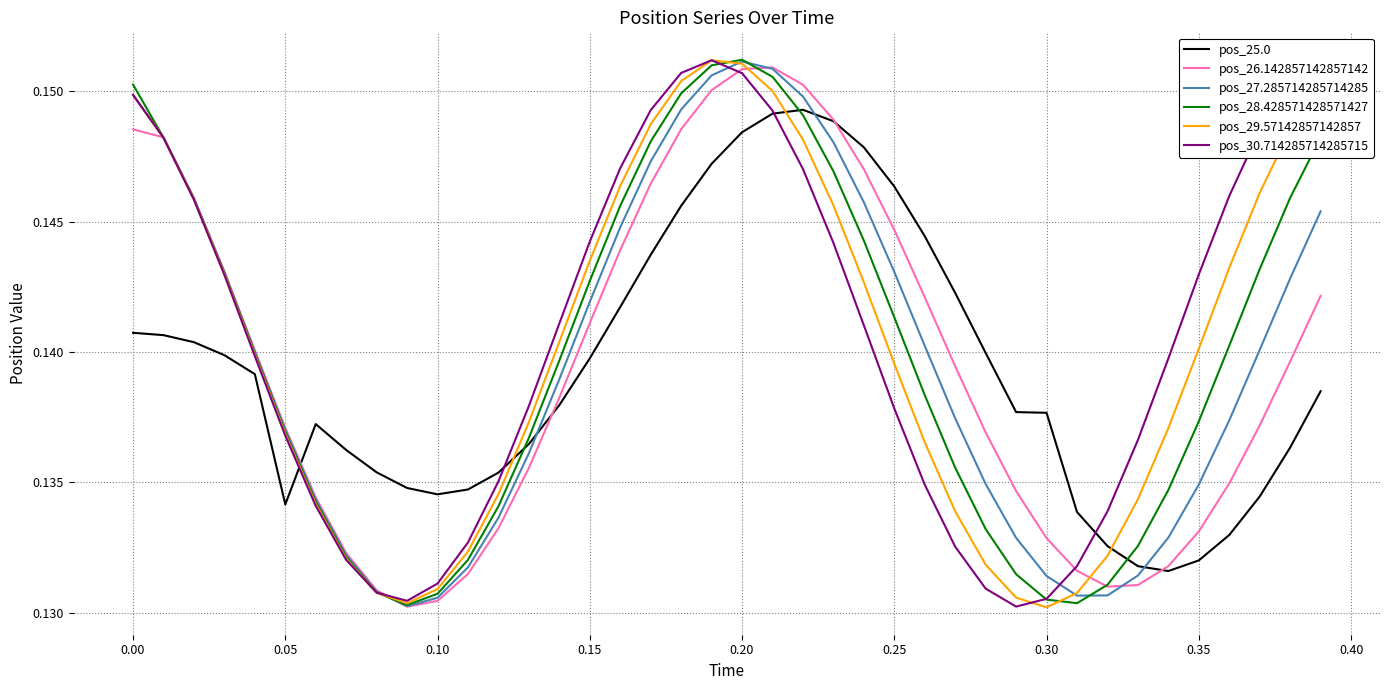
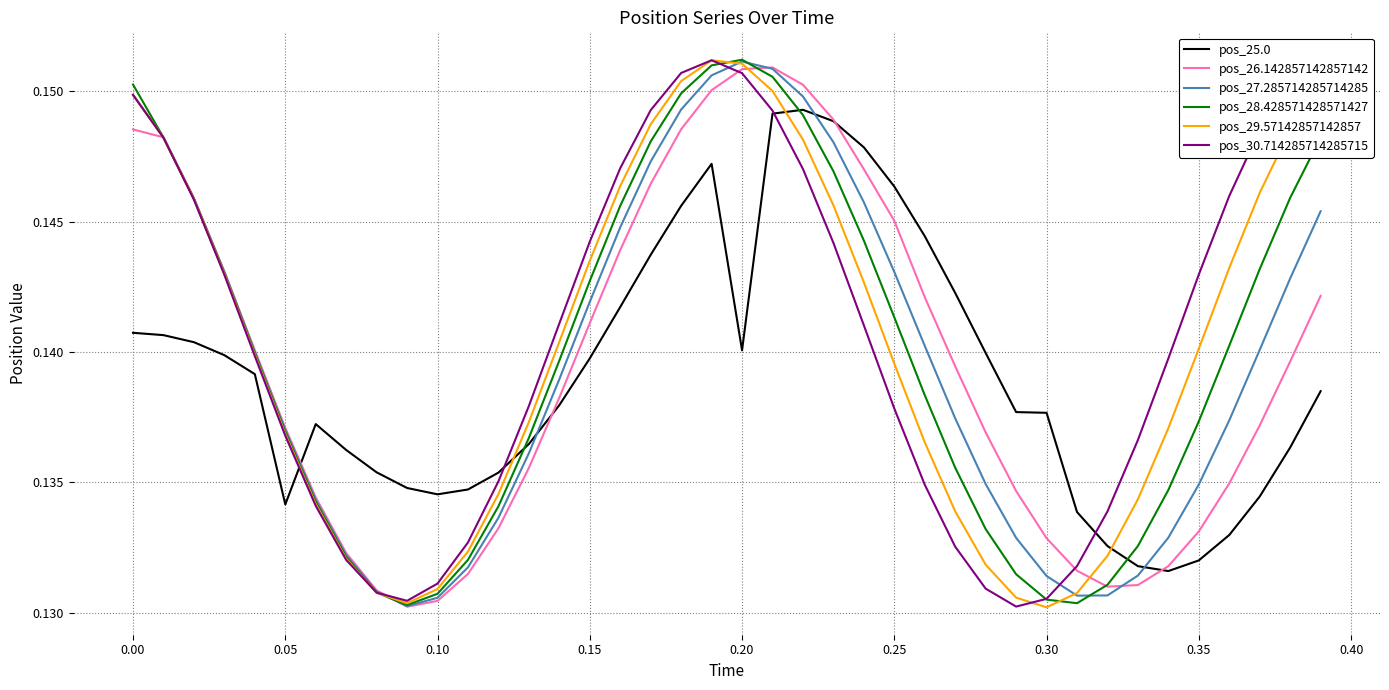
  {
    "pos_25.0": {
      "0.00": 0.1407,
      "0.05": 0.1341,
      "0.10": 0.1345,
      "0.15": 0.1398,
-     "0.20": 0.1484,
+     "0.20": 0.1401,
      "0.25": 0.1463,
      "0.30": 0.1377,
      "0.35": 0.1320
    },
    "pos_26.142857142857142": {
      "0.00": 0.1485,
      "0.10": 0.1304,
      "0.15": 0.1411,
      "0.20": 0.1509,
-     "0.25": 0.1447,
+     "0.25": 0.1450,
      "0.30": 0.1329,
      "0.35": 0.1331
    },
    "pos_27.285714285714285": {
      "0.10": 0.1306,
      "0.15": 0.1419,
      "0.25": 0.1431,
      "0.30": 0.1314,
      "0.35": 0.1349
    },
    "pos_28.428571428571427": {
      "0.00": 0.1503,
      "0.10": 0.1307,
      "0.15": 0.1427,
      "0.25": 0.1413,
      "0.35": 0.1373
    },
    "pos_29.57142857142857": {
      "0.10": 0.1309,
      "0.15": 0.1435,
      "0.25": 0.1396,
      "0.30": 0.1302,
      "0.35": 0.1401
    },
    "pos_30.714285714285715": {
      "0.10": 0.1311,
      "0.15": 0.1442,
      "0.20": 0.1507,
      "0.25": 0.1378,
      "0.35": 0.1430
    }
  }
